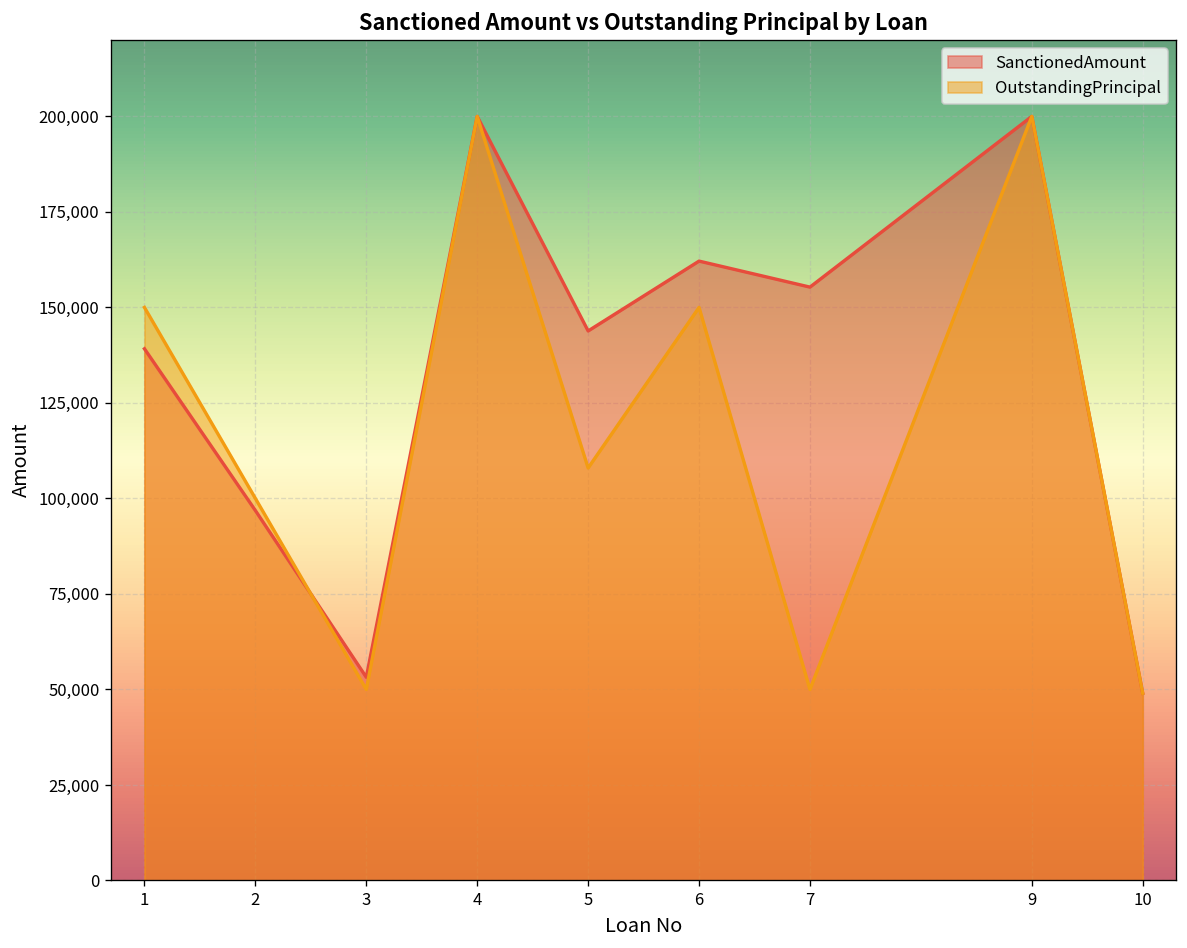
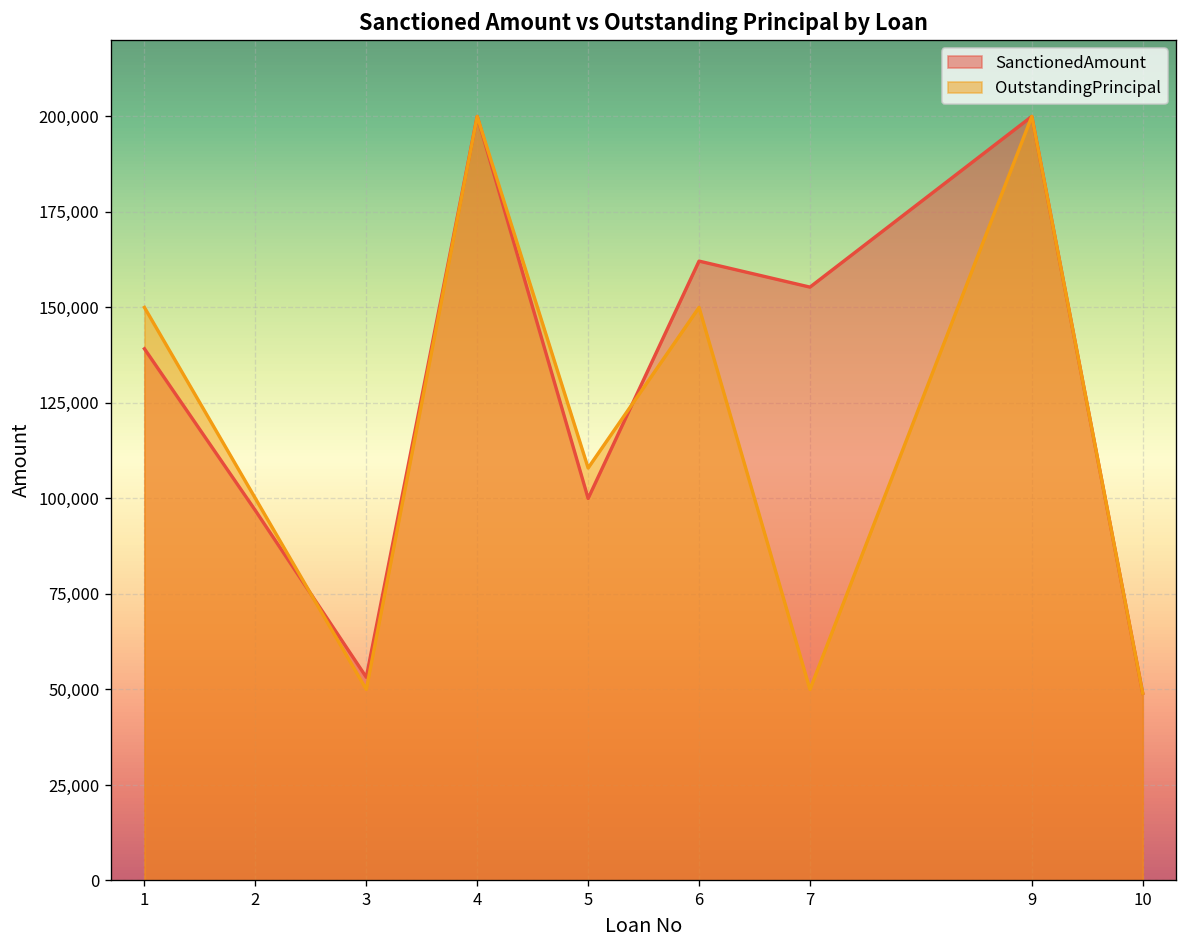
  {
    "SanctionedAmount": {
      "1": "139,000",
      "2": "97,000",
      "3": "53,000",
-     "5": "144,000",
+     "5": "100,000",
      "6": "162,000",
      "7": "155,000"
    },
    "OutstandingPrincipal": {
      "1": "150,000",
      "2": "100,000",
      "3": "50,000",
      "5": "108,000",
      "6": "150,000",
      "7": "50,000"
    }
  }
